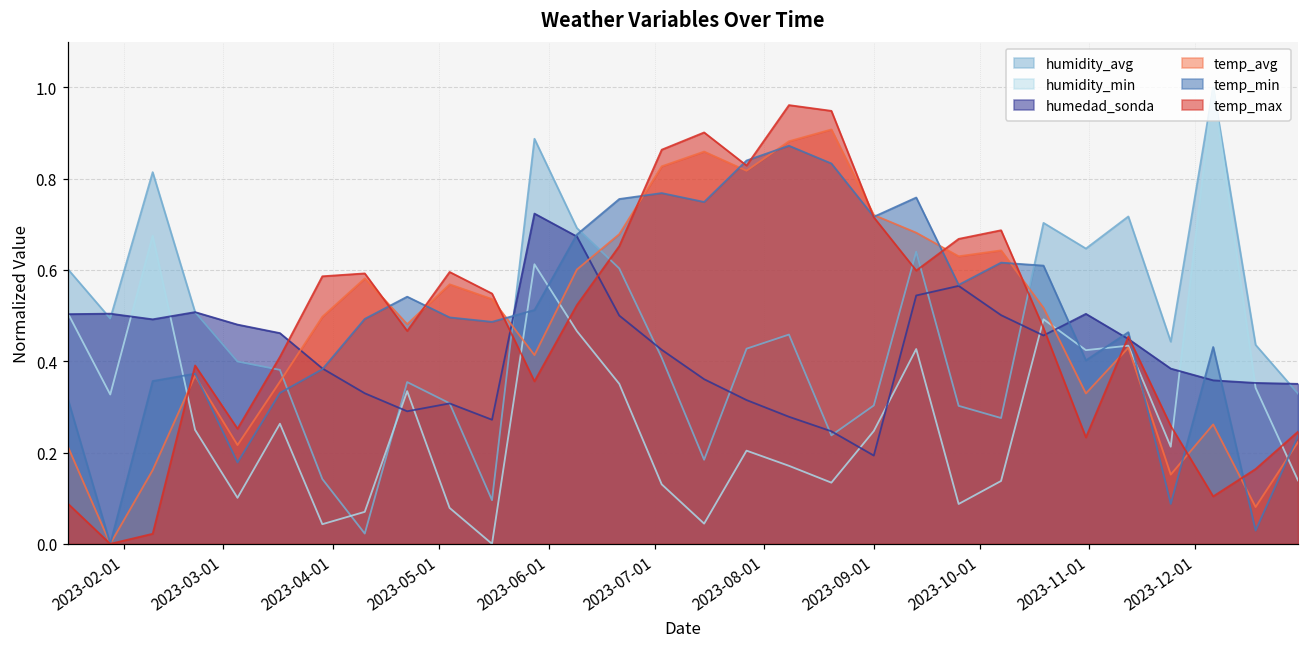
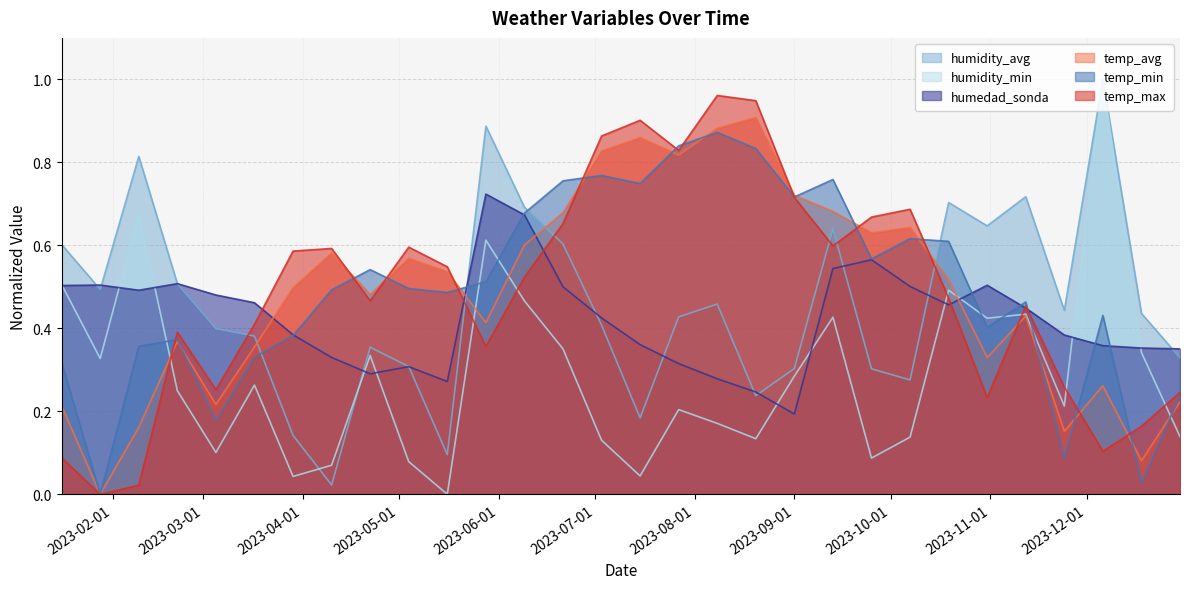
  {
    "humidity_avg": {
      "2023-09-01": 0.30
    },
    "humidity_min": {
-     "2023-09-01": 0.25
+     "2023-09-01": 0.29
    },
    "humedad_sonda": {
      "2023-09-01": 0.19
    }
  }
